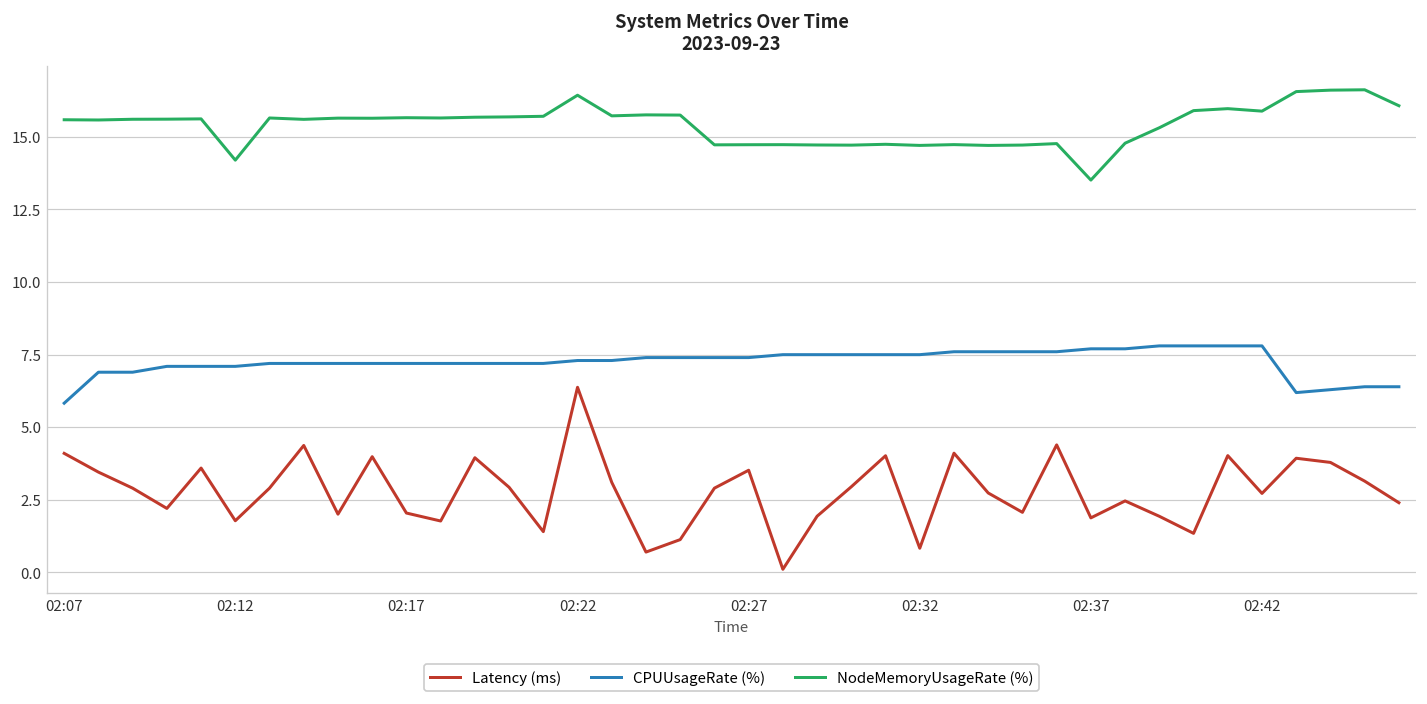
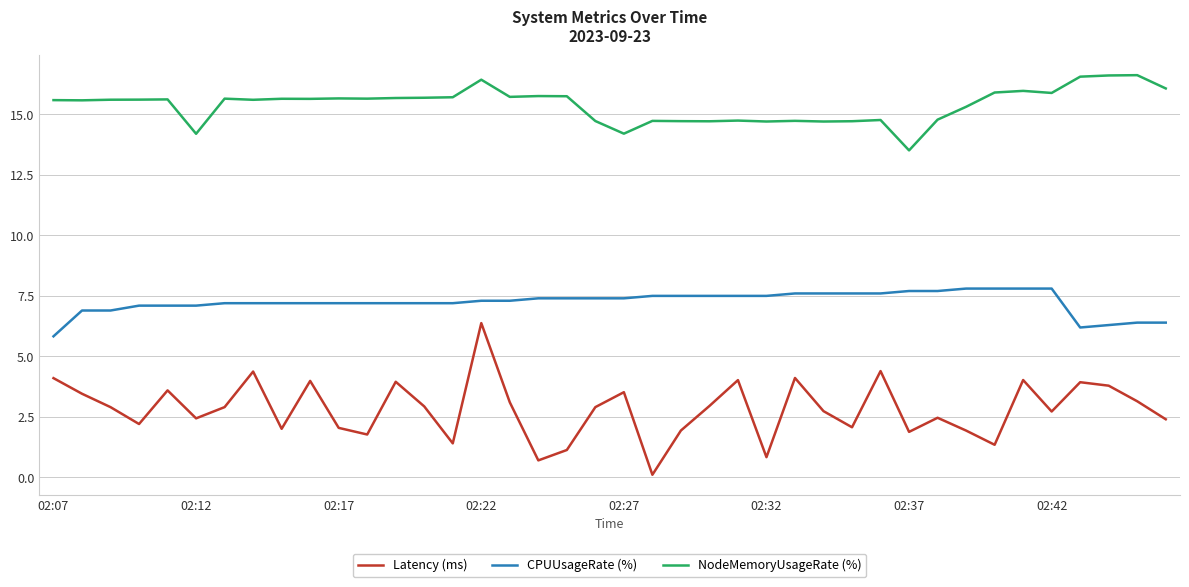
  {
    "Latency (ms)": {
      "02:07": 4.1,
-     "02:12": 1.8,
+     "02:12": 2.4,
      "02:17": 2.0,
      "02:22": 6.4,
      "02:27": 3.5,
      "02:32": 0.8,
      "02:37": 1.9,
      "02:42": 2.7
    },
    "CPUUsageRate (%)": {
      "02:07": 5.8,
      "02:12": 7.1,
      "02:17": 7.2,
      "02:22": 7.3,
      "02:27": 7.4,
      "02:32": 7.5,
      "02:37": 7.7,
      "02:42": 7.8
    },
    "NodeMemoryUsageRate (%)": {
      "02:07": 15.6,
      "02:12": 14.2,
      "02:17": 15.7,
      "02:22": 16.4,
-     "02:27": 14.7,
+     "02:27": 14.2,
      "02:32": 14.7,
      "02:37": 13.5,
      "02:42": 15.9
    }
  }
